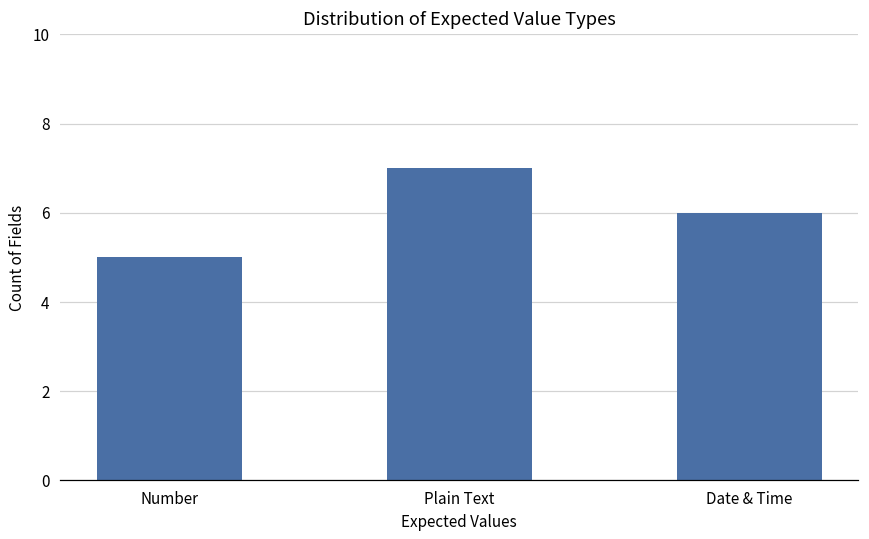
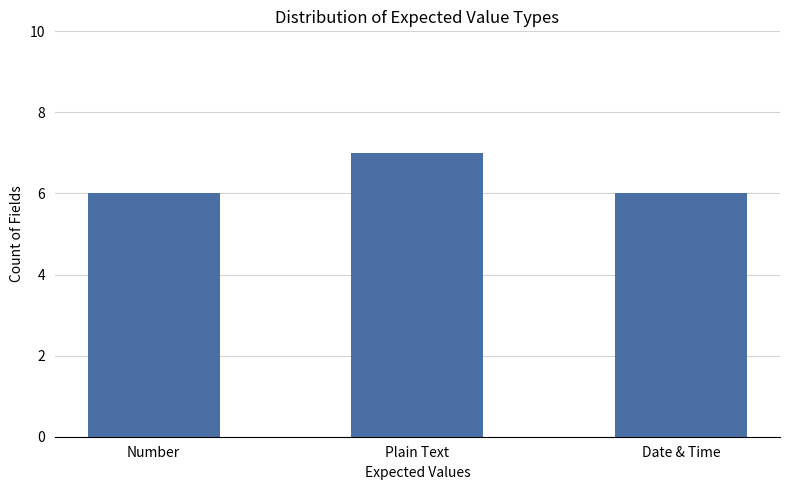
  {
-   "Number": 5,
+   "Number": 6,
    "Plain Text": 7,
    "Date & Time": 6
  }
